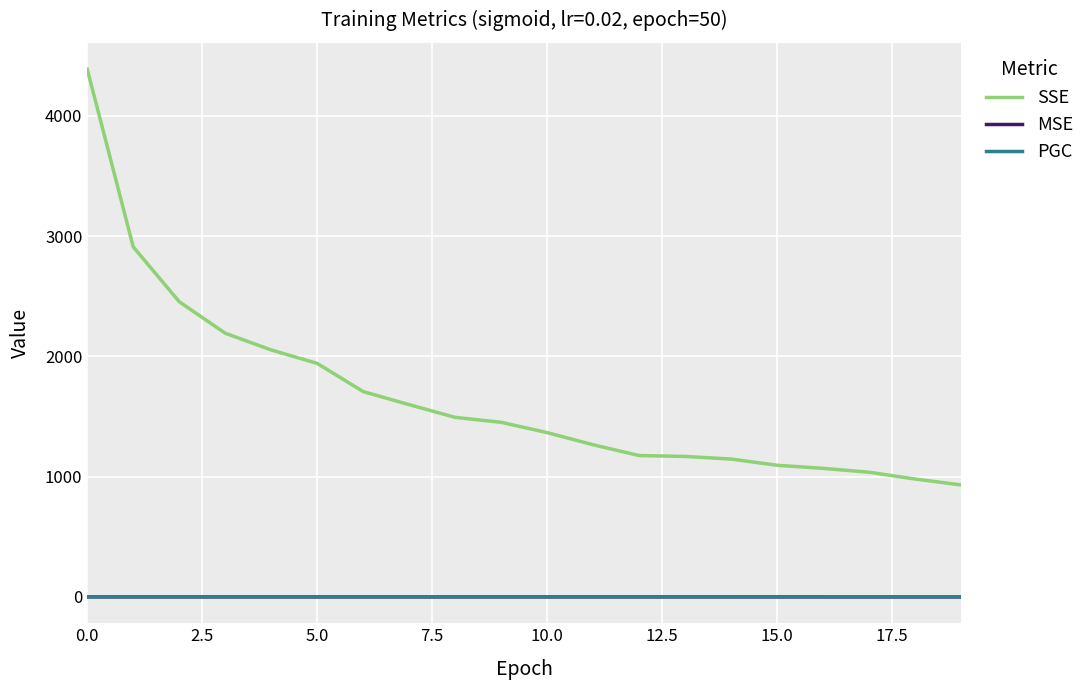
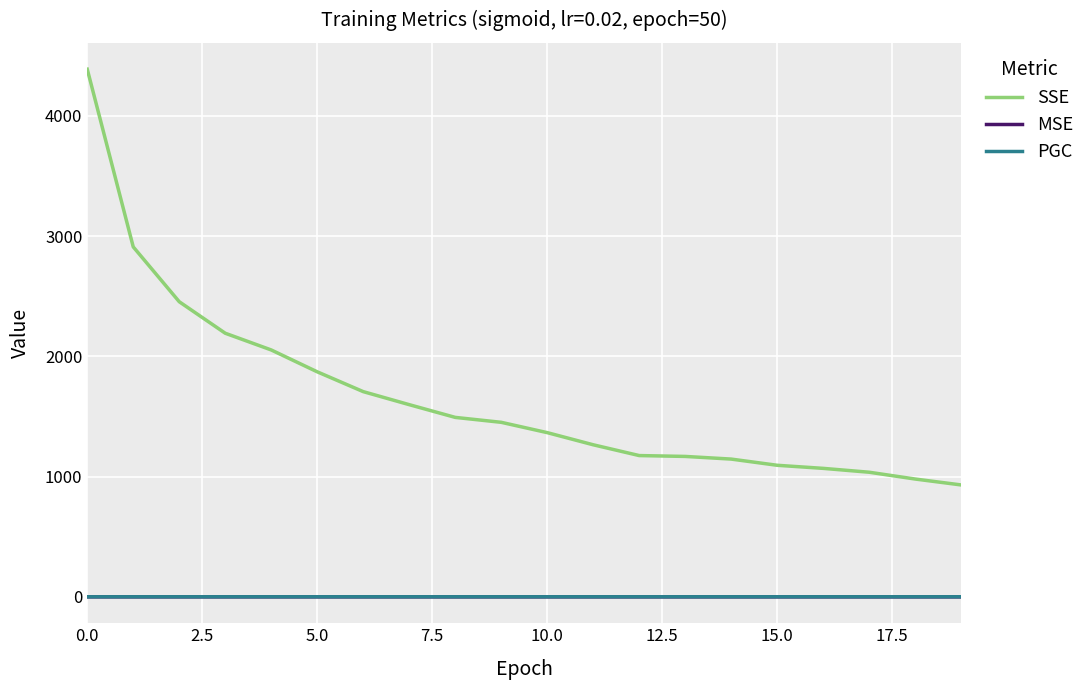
  {
    "SSE": {
      "0.0": 4390,
-     "5.0": 1940,
+     "5.0": 1870,
      "10.0": 1370,
      "15.0": 1090
    },
    "PGC": {
      "0.0": 0,
      "5.0": 0,
      "10.0": 0,
      "15.0": 0
    }
  }
